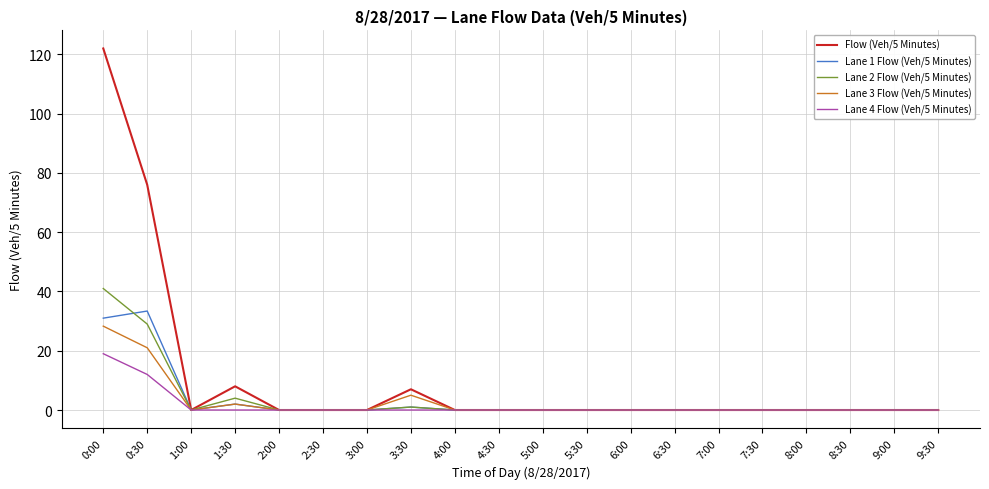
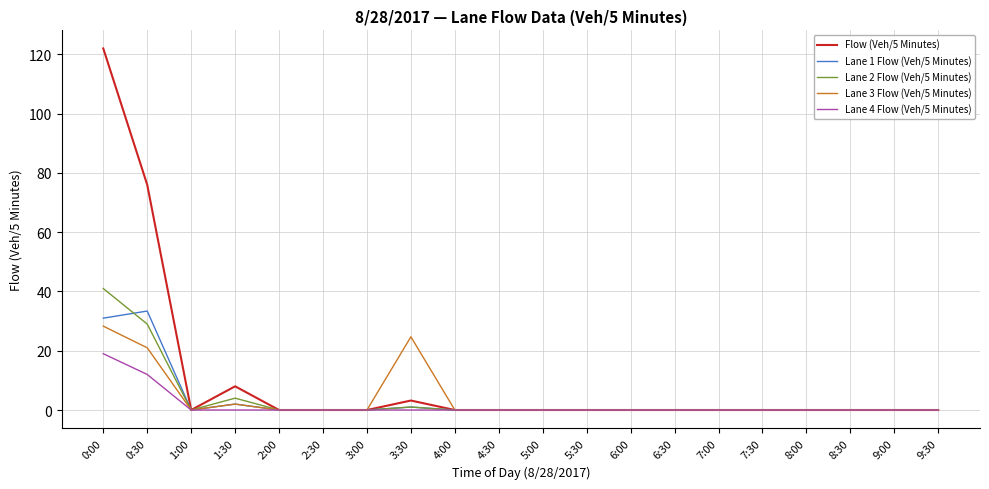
  {
    "Flow (Veh/5 Minutes)": {
      "0:00": 122,
      "0:30": 76,
      "1:30": 8,
-     "3:30": 7
+     "3:30": 3
    },
    "Lane 1 Flow (Veh/5 Minutes)": {
      "0:00": 31,
      "0:30": 33
    },
    "Lane 2 Flow (Veh/5 Minutes)": {
      "0:00": 41,
      "0:30": 29,
      "1:30": 4
    },
    "Lane 3 Flow (Veh/5 Minutes)": {
      "0:00": 28,
      "0:30": 21,
-     "3:30": 5
+     "3:30": 25
    },
    "Lane 4 Flow (Veh/5 Minutes)": {
      "0:00": 19,
      "0:30": 12,
      "1:30": 0,
      "3:30": 0
    }
  }
